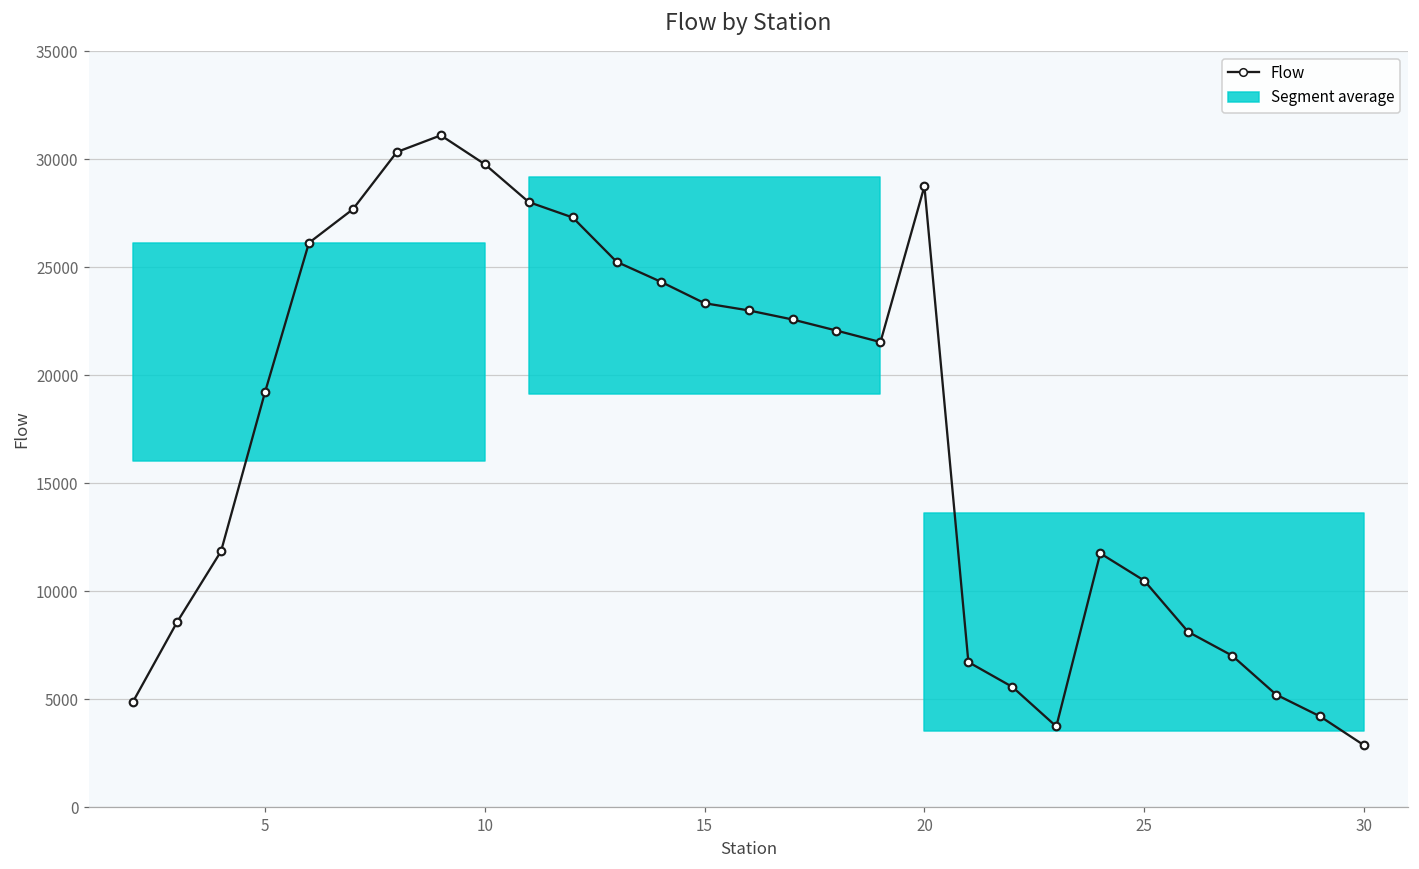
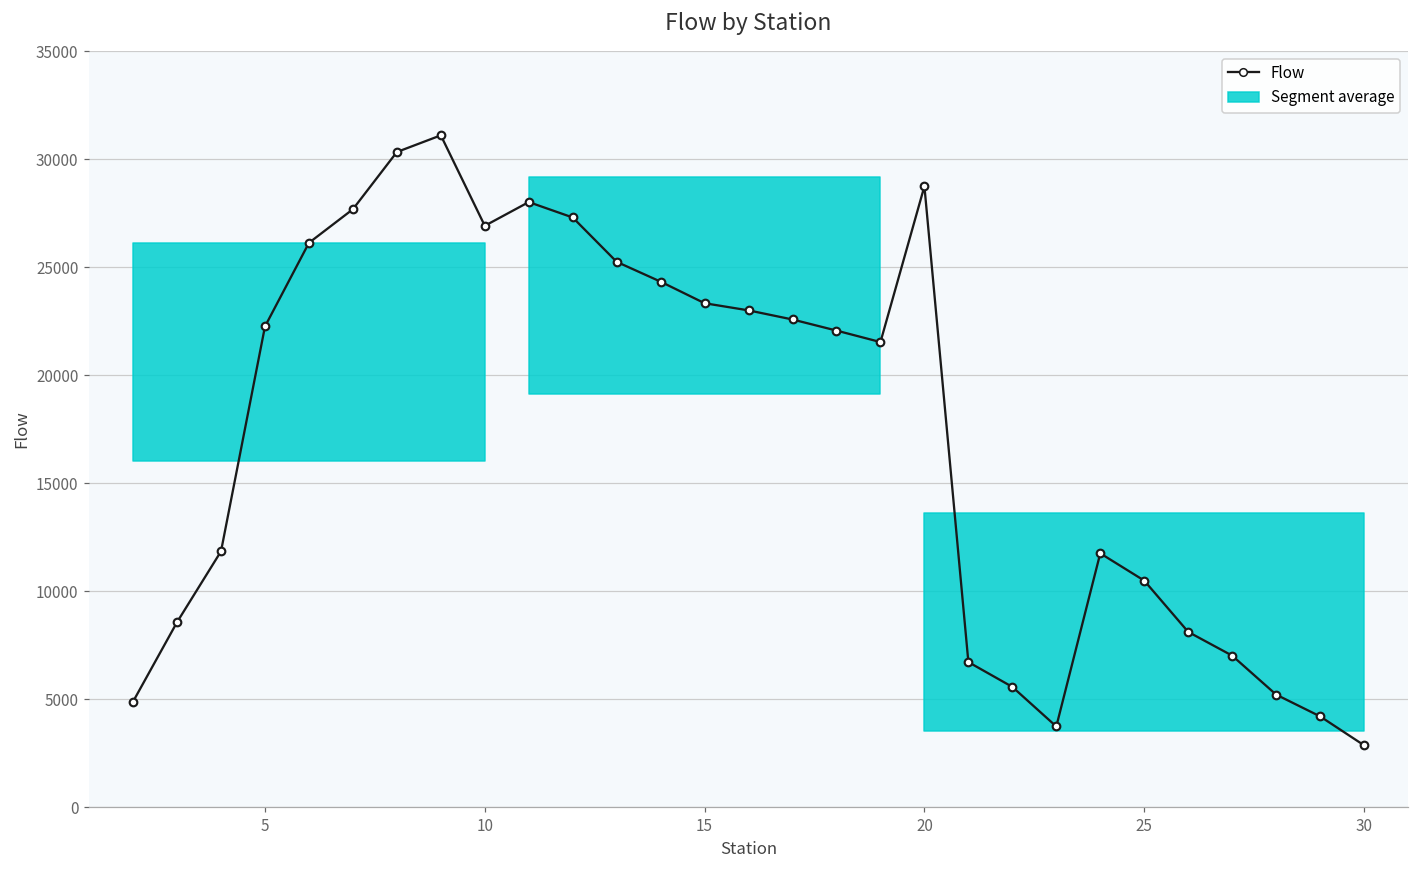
  {
    "Flow": {
-     "5": 19200,
-     "10": 29800,
+     "5": 22300,
+     "10": 26900,
      "15": 23300,
      "20": 28700,
      "25": 10500,
      "30": 2900
    }
  }
